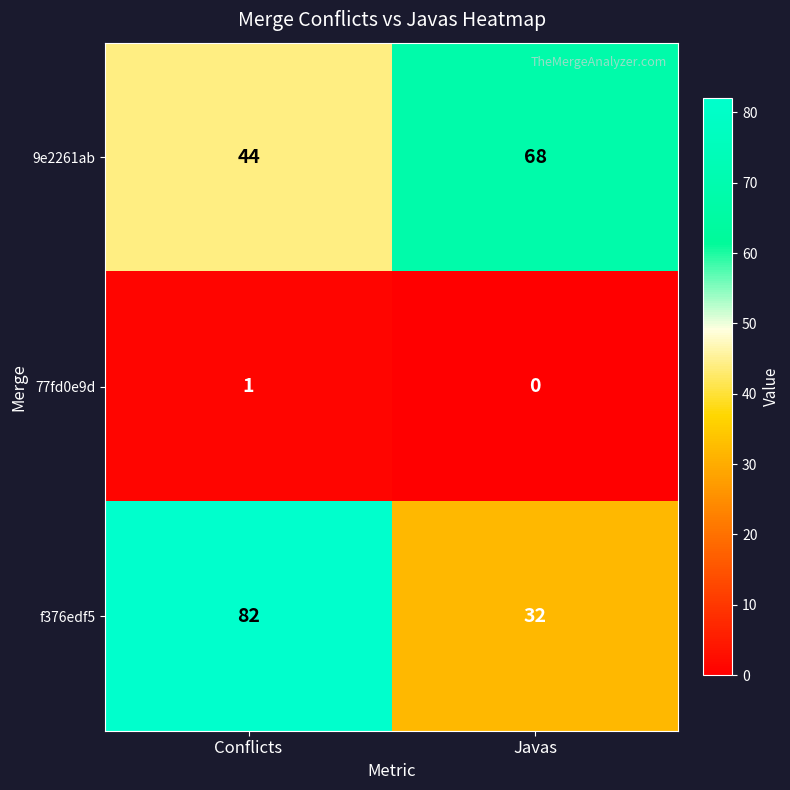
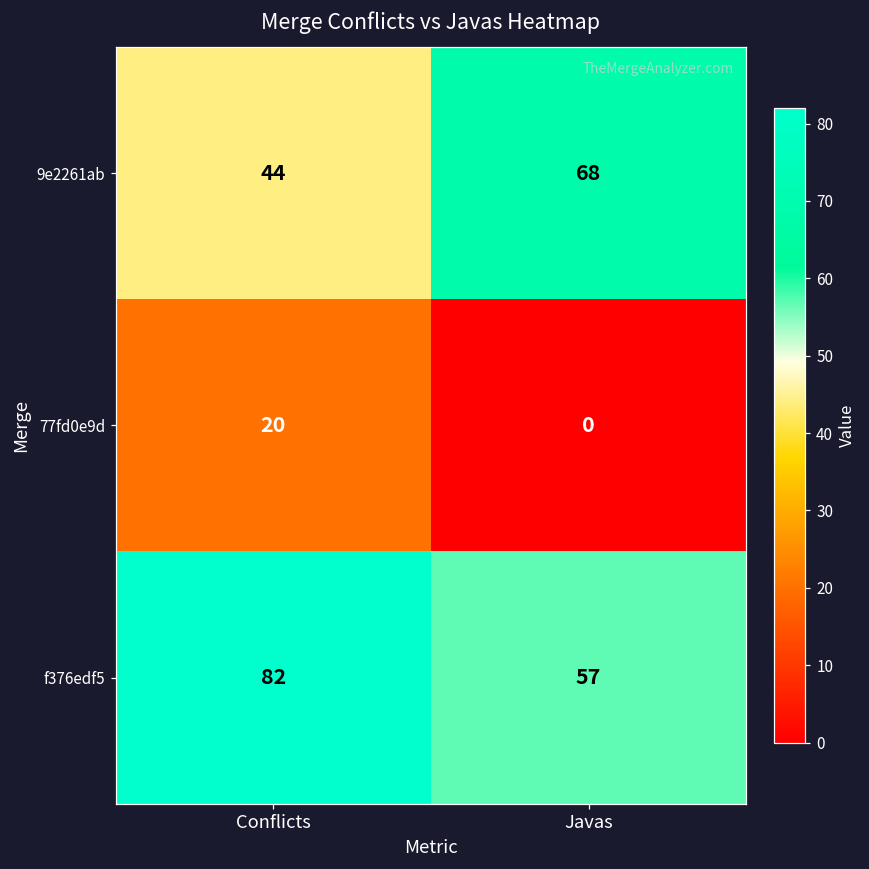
  {
    "9e2261ab": {
      "Conflicts": 44
    },
    "77fd0e9d": {
-     "Conflicts": 1,
+     "Conflicts": 20,
      "Javas": 0
    },
    "f376edf5": {
      "Conflicts": 82,
-     "Javas": 32
+     "Javas": 57
    }
  }
